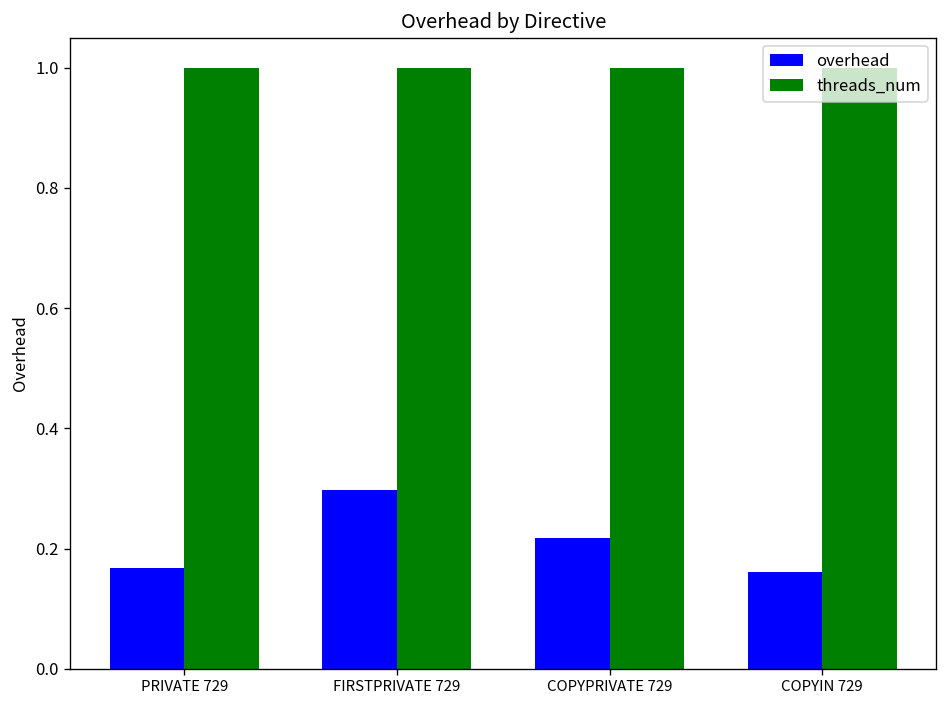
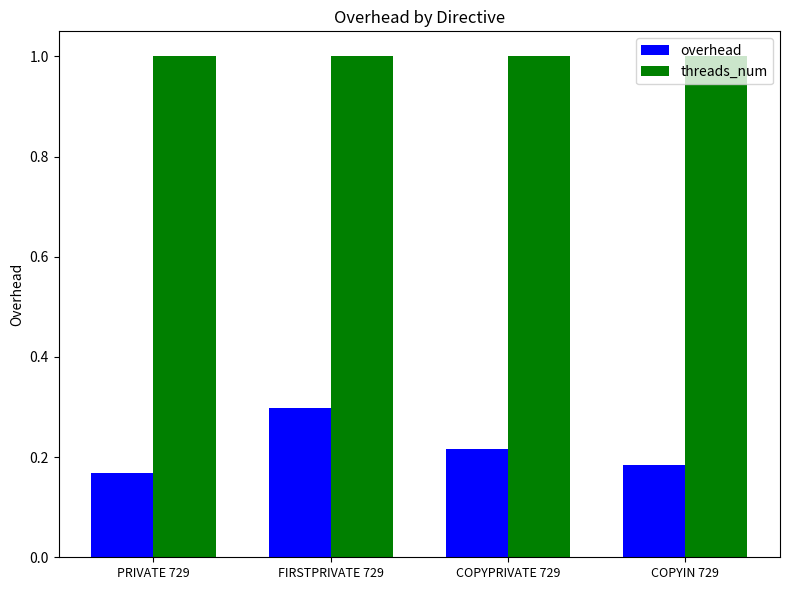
  {
    "overhead": {
      "PRIVATE 729": 0.17,
      "FIRSTPRIVATE 729": 0.30,
      "COPYPRIVATE 729": 0.22,
-     "COPYIN 729": 0.16
+     "COPYIN 729": 0.18
    },
    "threads_num": {
      "PRIVATE 729": 1.00,
      "FIRSTPRIVATE 729": 1.00,
      "COPYPRIVATE 729": 1.00
    }
  }
